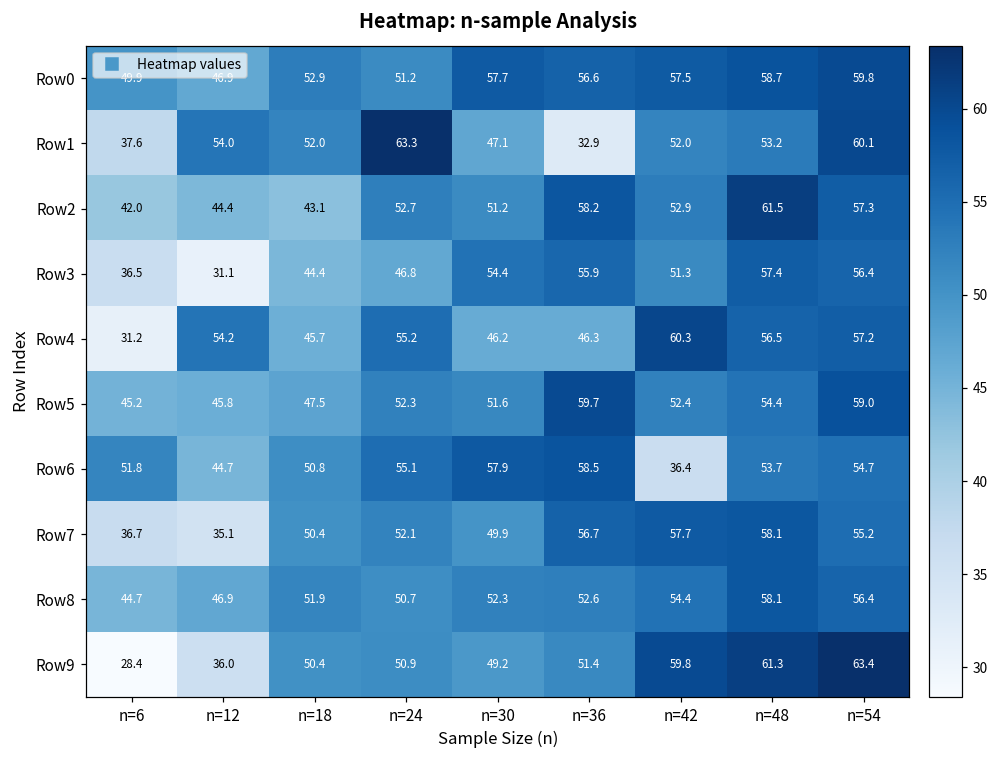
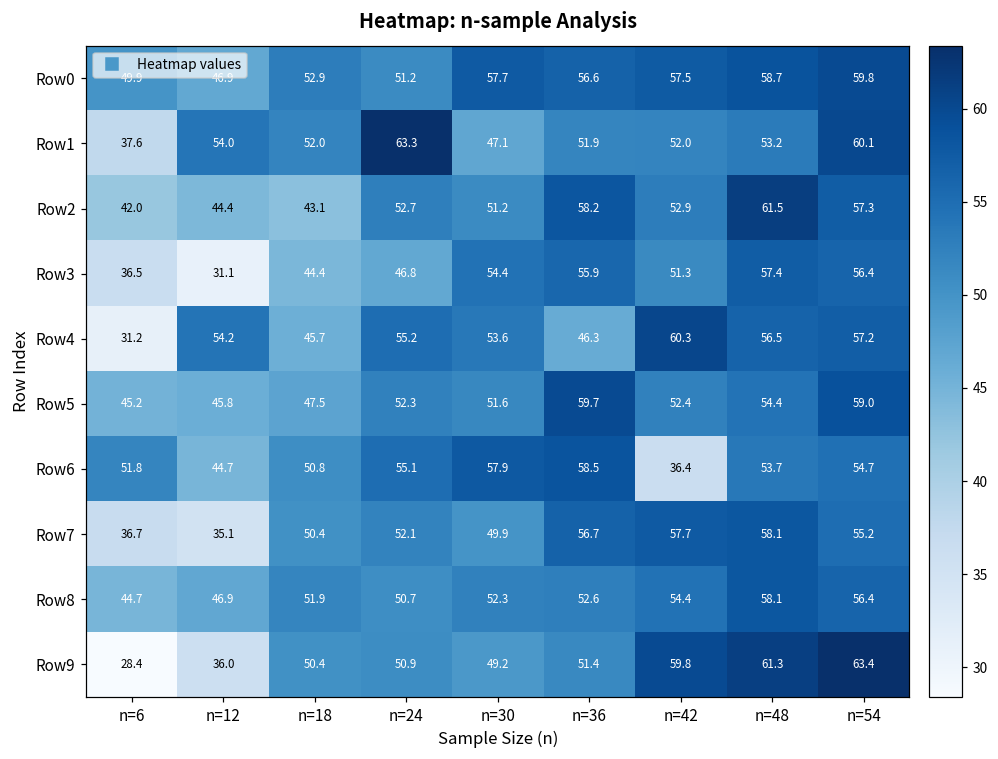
  {
    "Row0": {
      "n=18": 52.9,
      "n=24": 51.2,
      "n=30": 57.7,
      "n=36": 56.6,
      "n=42": 57.5,
      "n=48": 58.7,
      "n=54": 59.8
    },
    "Row1": {
      "n=6": 37.6,
      "n=12": 54.0,
      "n=18": 52.0,
      "n=24": 63.3,
      "n=30": 47.1,
-     "n=36": 32.9,
+     "n=36": 51.9,
      "n=42": 52.0,
      "n=48": 53.2,
      "n=54": 60.1
    },
    "Row2": {
      "n=6": 42.0,
      "n=12": 44.4,
      "n=18": 43.1,
      "n=24": 52.7,
      "n=30": 51.2,
      "n=36": 58.2,
      "n=42": 52.9,
      "n=48": 61.5,
      "n=54": 57.3
    },
    "Row3": {
      "n=6": 36.5,
      "n=12": 31.1,
      "n=18": 44.4,
      "n=24": 46.8,
      "n=30": 54.4,
      "n=36": 55.9,
      "n=42": 51.3,
      "n=48": 57.4,
      "n=54": 56.4
    },
    "Row4": {
      "n=6": 31.2,
      "n=12": 54.2,
      "n=18": 45.7,
      "n=24": 55.2,
-     "n=30": 46.2,
+     "n=30": 53.6,
      "n=36": 46.3,
      "n=42": 60.3,
      "n=48": 56.5,
      "n=54": 57.2
    },
    "Row5": {
      "n=6": 45.2,
      "n=12": 45.8,
      "n=18": 47.5,
      "n=24": 52.3,
      "n=30": 51.6,
      "n=36": 59.7,
      "n=42": 52.4,
      "n=48": 54.4,
      "n=54": 59.0
    },
    "Row6": {
      "n=6": 51.8,
      "n=12": 44.7,
      "n=18": 50.8,
      "n=24": 55.1,
      "n=30": 57.9,
      "n=36": 58.5,
      "n=42": 36.4,
      "n=48": 53.7,
      "n=54": 54.7
    },
    "Row7": {
      "n=6": 36.7,
      "n=12": 35.1,
      "n=18": 50.4,
      "n=24": 52.1,
      "n=30": 49.9,
      "n=36": 56.7,
      "n=42": 57.7,
      "n=48": 58.1,
      "n=54": 55.2
    },
    "Row8": {
      "n=6": 44.7,
      "n=12": 46.9,
      "n=18": 51.9,
      "n=24": 50.7,
      "n=30": 52.3,
      "n=36": 52.6,
      "n=42": 54.4,
      "n=48": 58.1,
      "n=54": 56.4
    },
    "Row9": {
      "n=6": 28.4,
      "n=12": 36.0,
      "n=18": 50.4,
      "n=24": 50.9,
      "n=30": 49.2,
      "n=36": 51.4,
      "n=42": 59.8,
      "n=48": 61.3,
      "n=54": 63.4
    }
  }
